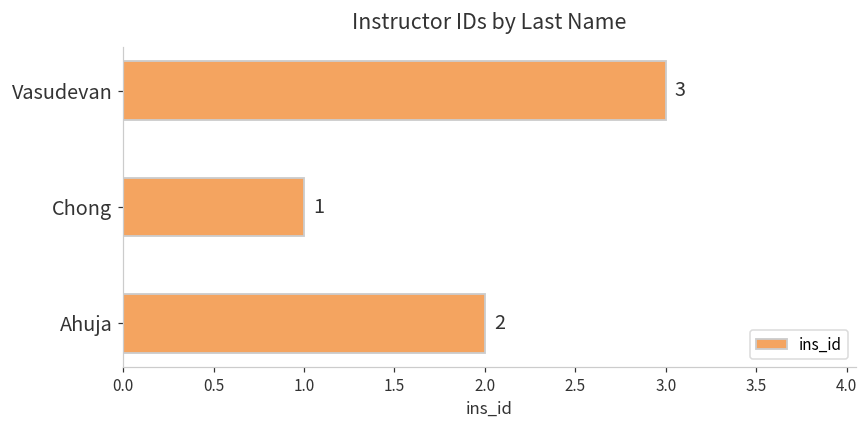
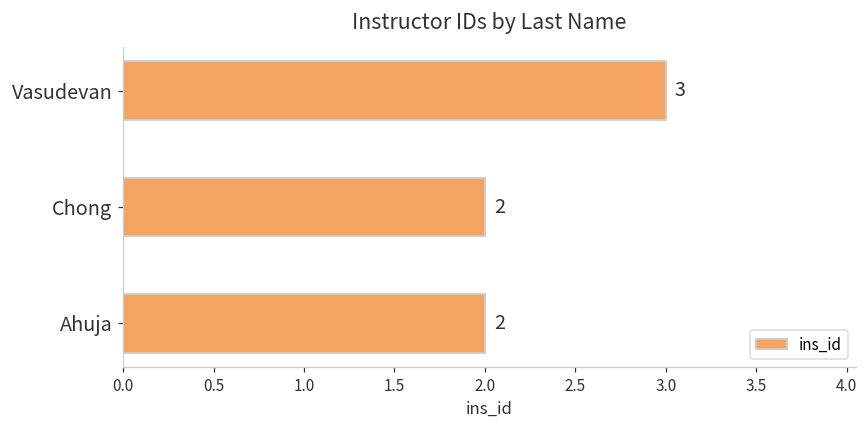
  {
    "Vasudevan": 3,
-   "Chong": 1,
+   "Chong": 2,
    "Ahuja": 2
  }
